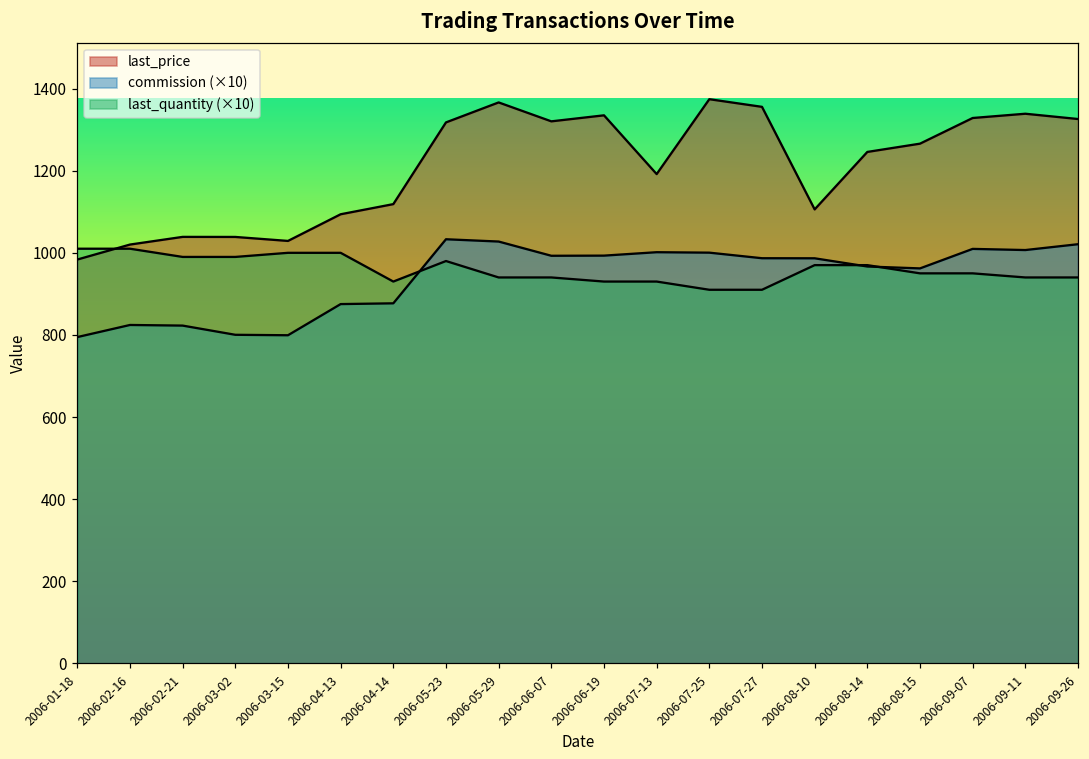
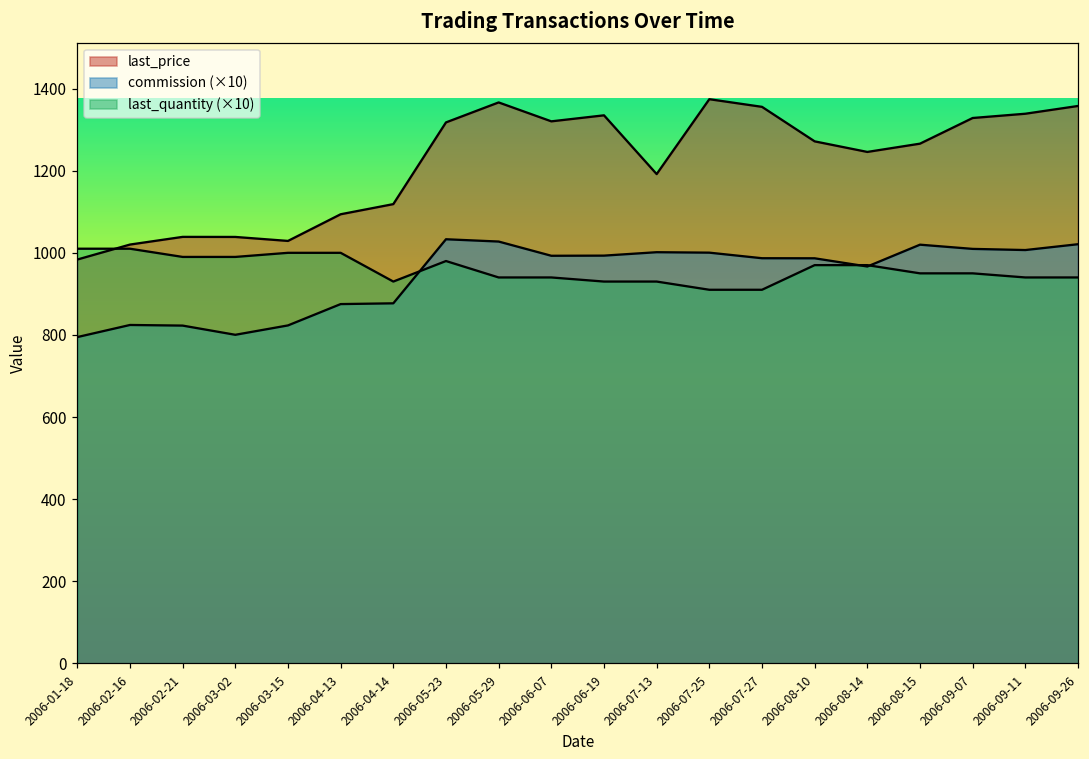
  {
    "last_price": {
      "2006-01-18": 980,
      "2006-02-16": 1020,
      "2006-02-21": 1040,
      "2006-03-02": 1040,
      "2006-03-15": 1030,
      "2006-04-13": 1090,
      "2006-04-14": 1120,
      "2006-05-23": 1320,
      "2006-05-29": 1370,
      "2006-06-07": 1320,
      "2006-06-19": 1330,
      "2006-07-13": 1190,
      "2006-07-25": 1370,
      "2006-07-27": 1360,
-     "2006-08-10": 1110,
+     "2006-08-10": 1270,
      "2006-08-14": 1250,
      "2006-08-15": 1270,
      "2006-09-07": 1330,
      "2006-09-11": 1340,
-     "2006-09-26": 1330
+     "2006-09-26": 1360
    },
    "commission (×10)": {
      "2006-01-18": 790,
      "2006-02-16": 820,
      "2006-02-21": 820,
      "2006-03-02": 800,
-     "2006-03-15": 800,
+     "2006-03-15": 820,
      "2006-04-13": 880,
      "2006-04-14": 880,
      "2006-05-23": 1030,
      "2006-05-29": 1030,
      "2006-06-07": 990,
      "2006-06-19": 990,
      "2006-07-13": 1000,
      "2006-07-25": 1000,
      "2006-07-27": 990,
      "2006-08-10": 990,
-     "2006-08-15": 960,
+     "2006-08-15": 1020,
      "2006-09-07": 1010,
      "2006-09-11": 1010,
      "2006-09-26": 1020
    },
    "last_quantity (×10)": {
      "2006-01-18": 1010,
      "2006-02-16": 1010,
      "2006-02-21": 990,
      "2006-03-02": 990,
      "2006-03-15": 1000,
      "2006-04-13": 1000,
      "2006-04-14": 930,
      "2006-05-23": 980,
      "2006-05-29": 940,
      "2006-06-07": 940,
      "2006-06-19": 930,
      "2006-07-13": 930,
      "2006-07-25": 910,
      "2006-07-27": 910,
      "2006-08-10": 970,
      "2006-08-15": 950,
      "2006-09-07": 950,
      "2006-09-11": 940,
      "2006-09-26": 940
    }
  }
